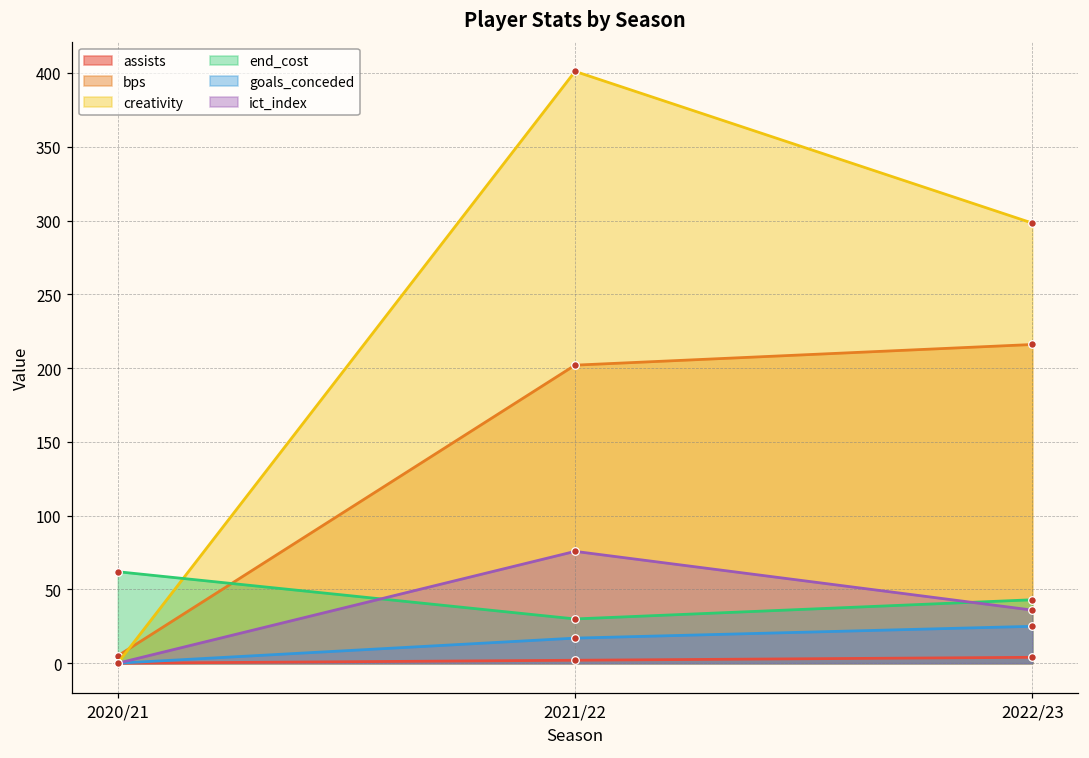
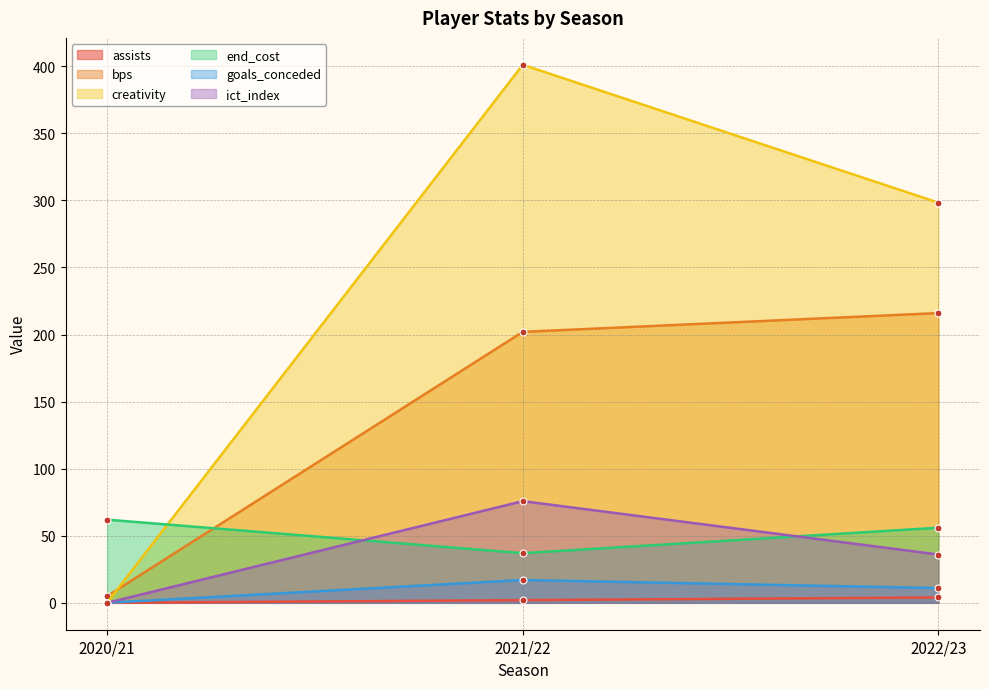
  {
    "end_cost": {
      "2020/21": 62,
-     "2021/22": 30,
-     "2022/23": 43
+     "2021/22": 37,
+     "2022/23": 56
    },
    "goals_conceded": {
      "2021/22": 17,
-     "2022/23": 25
+     "2022/23": 11
    },
    "ict_index": {
      "2021/22": 76,
      "2022/23": 36
    }
  }
